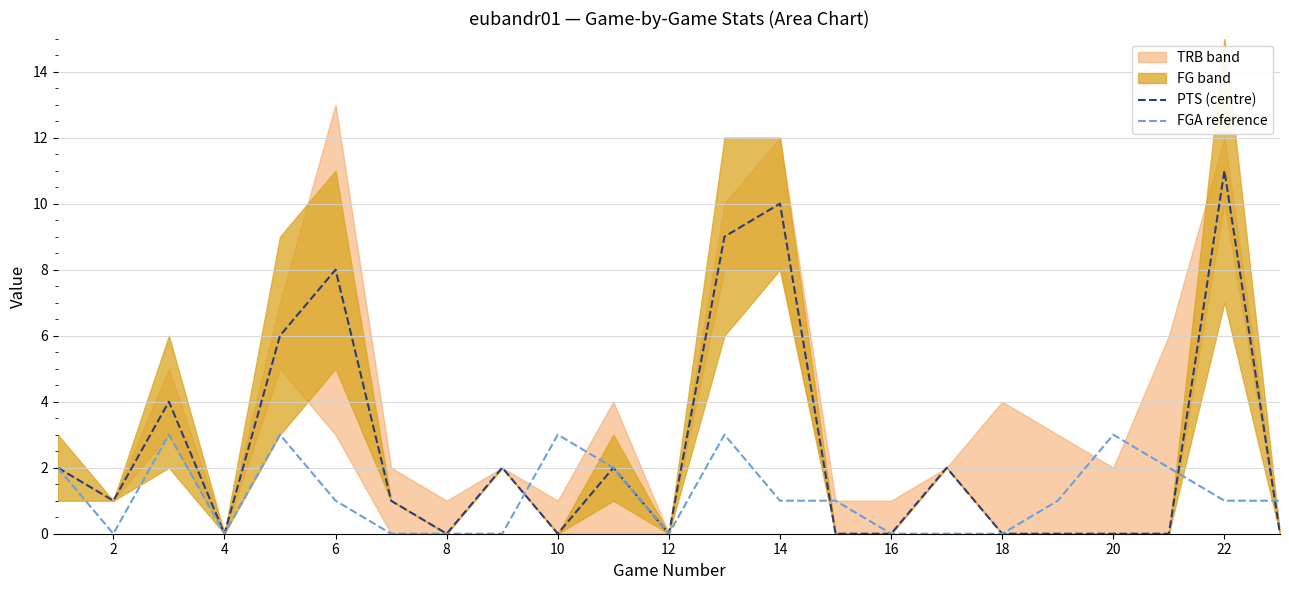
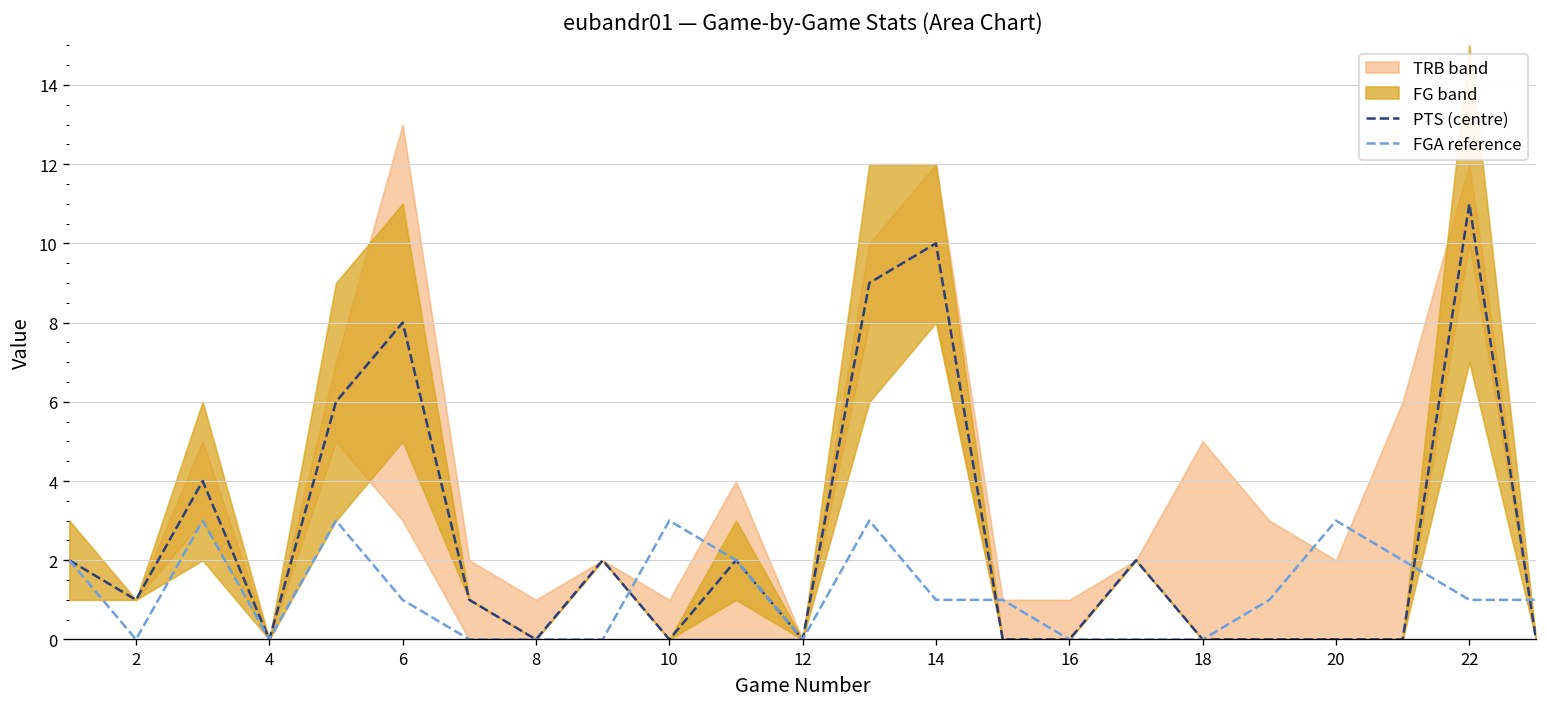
  {
    "PTS (centre)": {
      "6": 8,
      "14": 10,
      "22": 11
    },
    "TRB band": {
-     "18": 4
+     "18": 5
    },
    "FGA reference": {
      "2": 0,
      "6": 1,
      "10": 3,
      "14": 1,
      "20": 3,
      "22": 1
    }
  }
